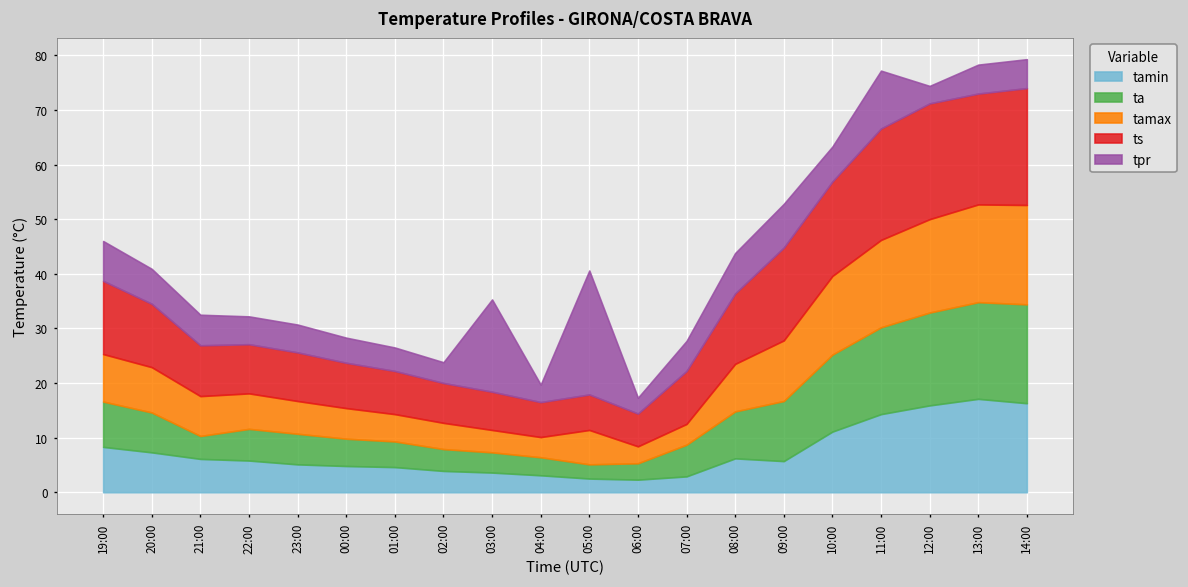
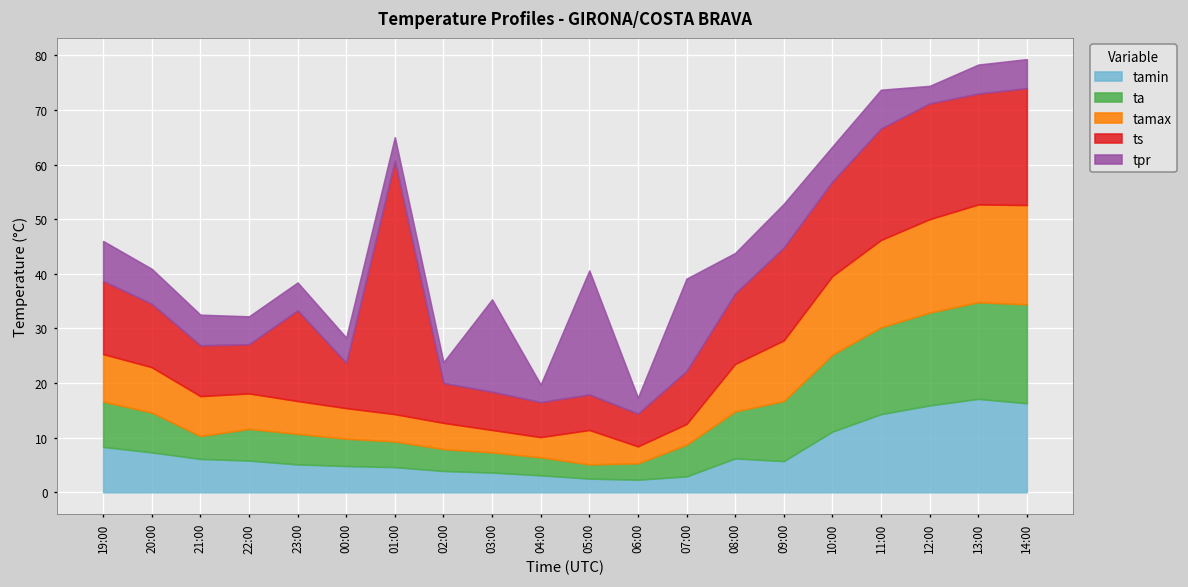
  {
    "tamin": {
      "19:00": 8,
      "20:00": 7,
      "21:00": 6,
      "22:00": 6,
      "23:00": 5,
      "00:00": 5,
      "01:00": 5,
      "02:00": 4,
      "03:00": 4,
      "04:00": 3,
      "05:00": 3,
      "06:00": 2,
      "07:00": 3,
      "08:00": 6,
      "09:00": 6,
      "10:00": 11,
      "11:00": 14,
      "12:00": 16,
      "13:00": 17,
      "14:00": 16
    },
    "ta": {
      "19:00": 8,
      "20:00": 7,
      "21:00": 4,
      "22:00": 6,
      "23:00": 6,
      "00:00": 5,
      "01:00": 5,
      "02:00": 4,
      "03:00": 4,
      "04:00": 3,
      "05:00": 3,
      "06:00": 3,
      "07:00": 6,
      "08:00": 9,
      "09:00": 11,
      "10:00": 14,
      "11:00": 16,
      "12:00": 17,
      "13:00": 18,
      "14:00": 18
    },
    "tamax": {
      "19:00": 9,
      "20:00": 8,
      "21:00": 7,
      "22:00": 7,
      "23:00": 6,
      "00:00": 6,
      "01:00": 5,
      "02:00": 5,
      "03:00": 4,
      "04:00": 4,
      "05:00": 6,
      "06:00": 3,
      "07:00": 4,
      "08:00": 9,
      "09:00": 11,
      "10:00": 14,
      "11:00": 16,
      "12:00": 17,
      "13:00": 18,
      "14:00": 18
    },
    "ts": {
      "19:00": 13,
      "20:00": 12,
      "21:00": 9,
      "22:00": 9,
-     "23:00": 9,
+     "23:00": 17,
      "00:00": 8,
-     "01:00": 8,
+     "01:00": 46,
      "02:00": 7,
      "03:00": 7,
      "04:00": 6,
      "05:00": 7,
      "06:00": 6,
      "07:00": 10,
      "08:00": 13,
      "09:00": 17,
      "10:00": 17,
      "11:00": 20,
      "12:00": 21,
      "13:00": 20,
      "14:00": 21
    },
    "tpr": {
      "19:00": 7,
      "20:00": 6,
      "21:00": 6,
      "22:00": 5,
      "23:00": 5,
      "00:00": 5,
      "01:00": 4,
      "02:00": 4,
      "03:00": 17,
      "04:00": 3,
      "05:00": 23,
      "06:00": 3,
-     "07:00": 6,
+     "07:00": 17,
      "08:00": 7,
      "09:00": 8,
      "10:00": 6,
-     "11:00": 11,
+     "11:00": 7,
      "12:00": 3,
      "13:00": 5,
      "14:00": 5
    }
  }
